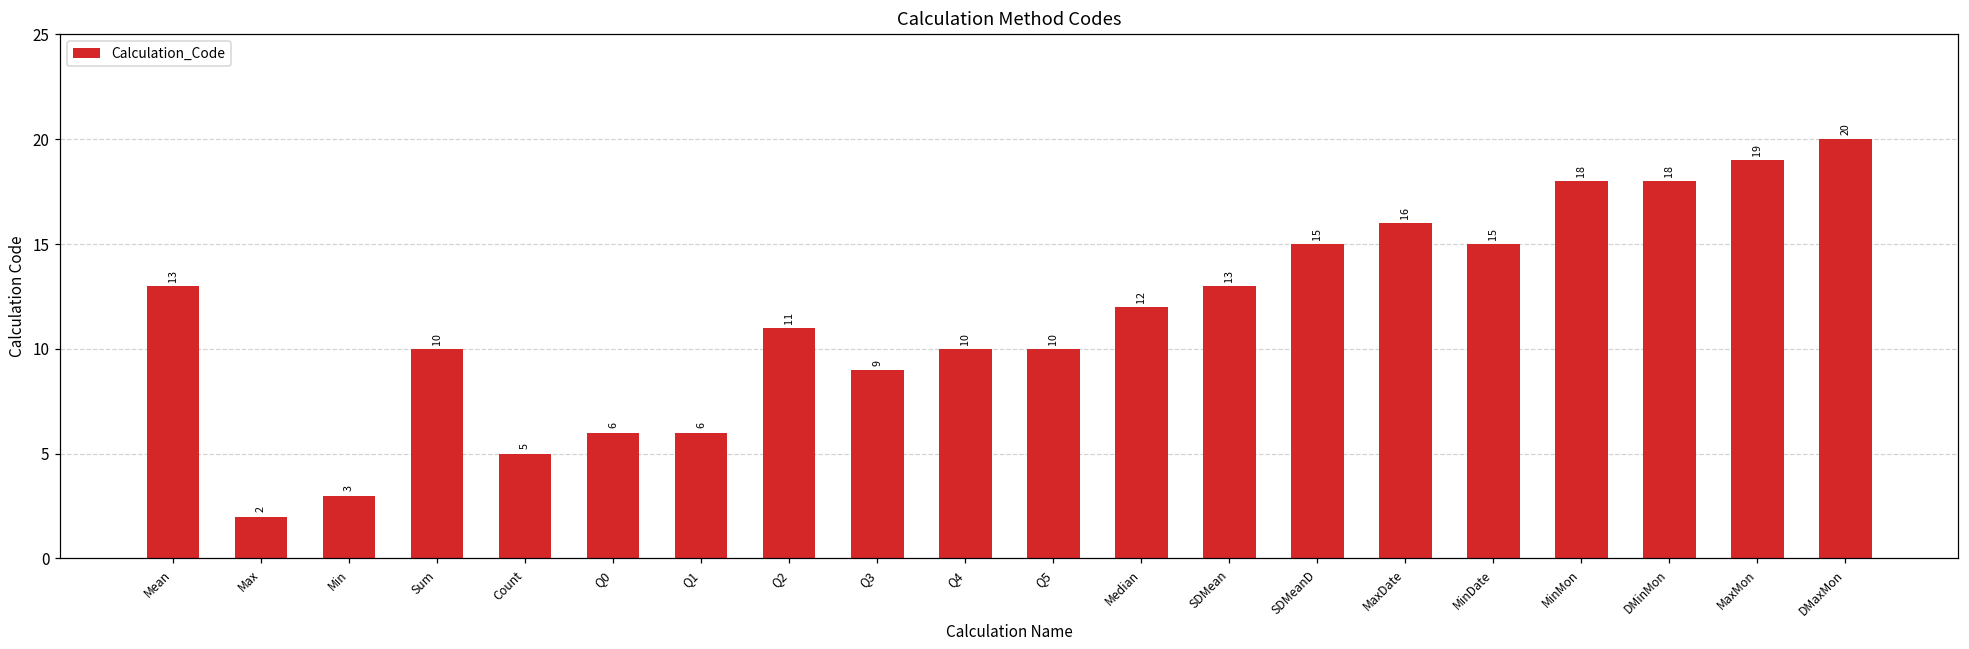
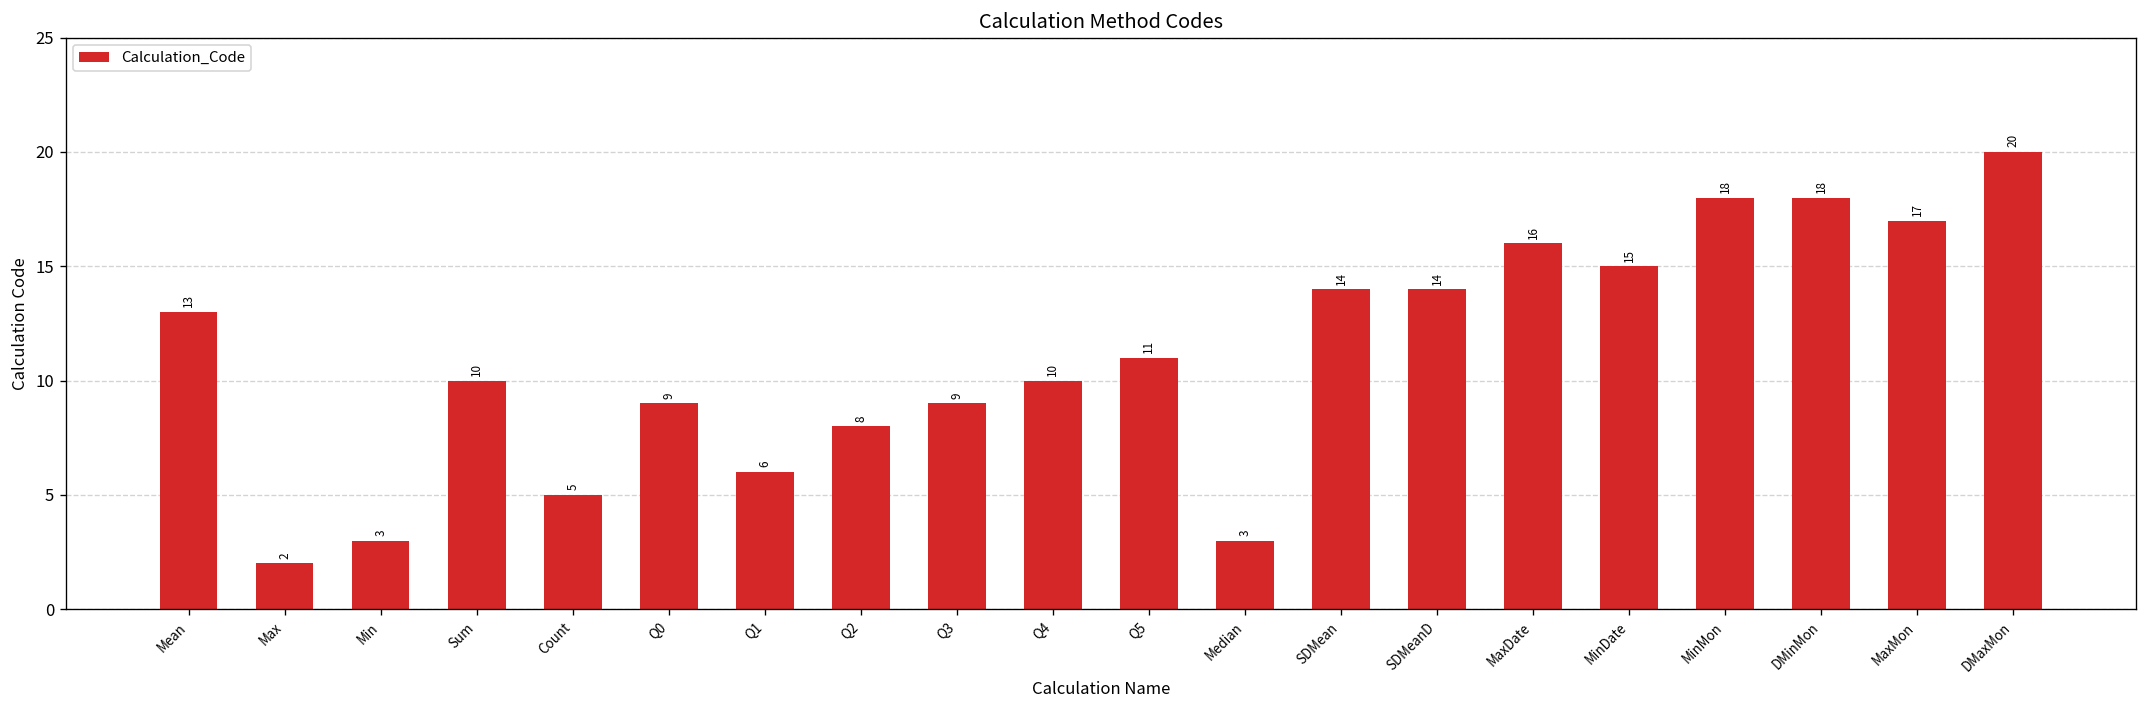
  {
    "Mean": 13,
    "Max": 2,
    "Min": 3,
    "Sum": 10,
    "Count": 5,
-   "Q0": 6,
+   "Q0": 9,
    "Q1": 6,
-   "Q2": 11,
+   "Q2": 8,
    "Q3": 9,
    "Q4": 10,
-   "Q5": 10,
-   "Median": 12,
-   "SDMean": 13,
-   "SDMeanD": 15,
+   "Q5": 11,
+   "Median": 3,
+   "SDMean": 14,
+   "SDMeanD": 14,
    "MaxDate": 16,
    "MinDate": 15,
    "MinMon": 18,
    "DMinMon": 18,
-   "MaxMon": 19,
+   "MaxMon": 17,
    "DMaxMon": 20
  }
